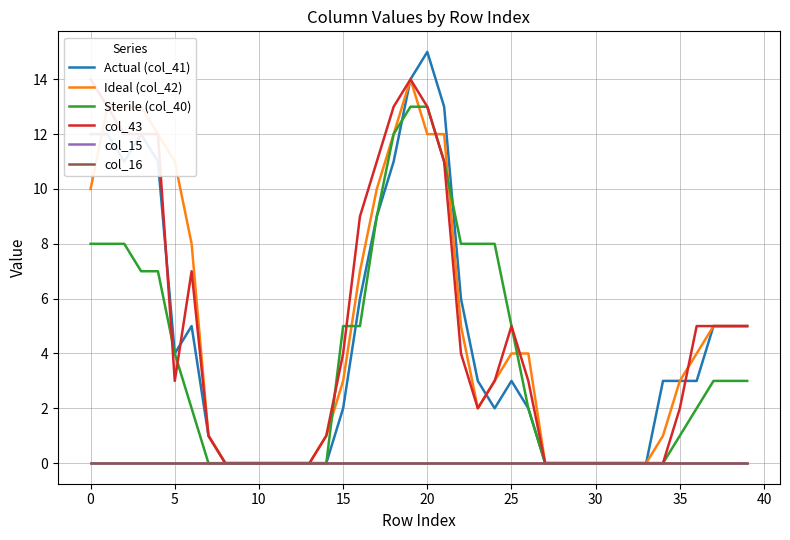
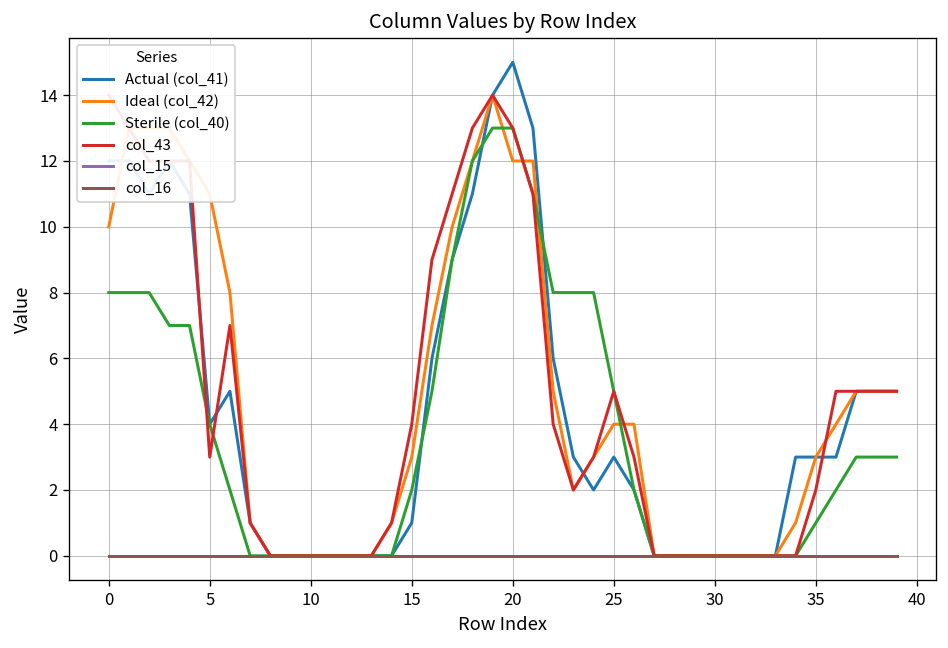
  {
    "Actual (col_41)": {
-     "15": 2,
+     "15": 1,
      "20": 15,
      "25": 3
    },
    "Ideal (col_42)": {
      "0": 10,
      "15": 3,
      "20": 12,
      "25": 4
    },
    "Sterile (col_40)": {
      "0": 8,
-     "15": 5,
+     "15": 2,
      "35": 1
    },
    "col_43": {
      "5": 3,
      "15": 4,
      "35": 2
    },
    "col_16": {
      "0": 0,
      "5": 0,
      "15": 0,
      "20": 0,
      "25": 0,
      "35": 0
    }
  }
